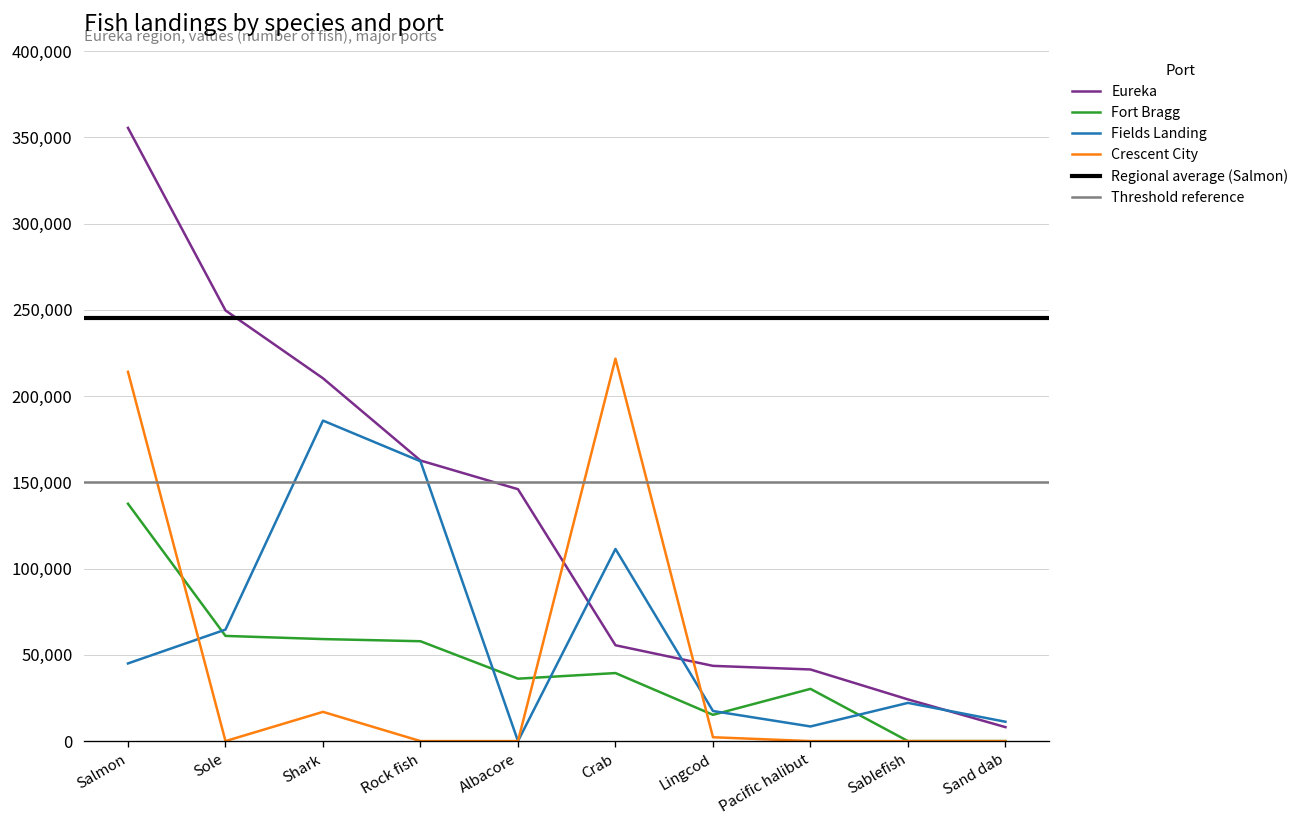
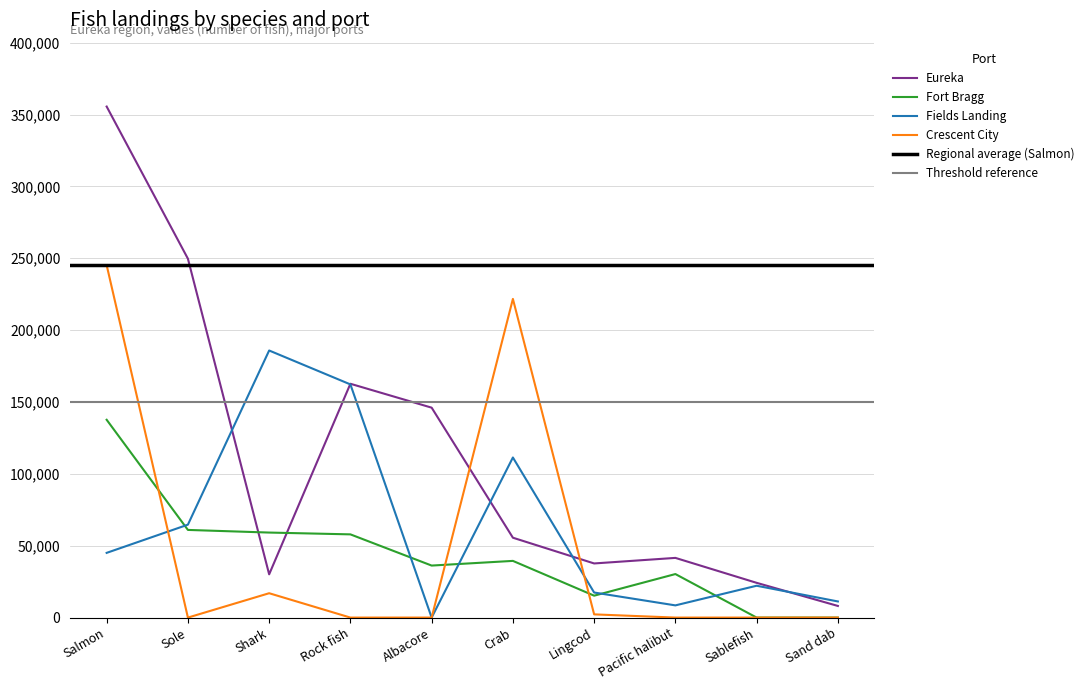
  {
    "Eureka": {
      "Salmon": "356,000",
      "Sole": "250,000",
-     "Shark": "210,000",
+     "Shark": "30,000",
      "Albacore": "146,000",
      "Crab": "56,000",
-     "Lingcod": "44,000",
+     "Lingcod": "38,000",
      "Pacific halibut": "42,000",
      "Sablefish": "24,000",
      "Sand dab": "8,000"
    },
    "Fort Bragg": {
      "Salmon": "138,000",
      "Sole": "61,000",
      "Shark": "59,000",
      "Rock fish": "58,000",
      "Albacore": "36,000",
      "Crab": "39,000",
      "Lingcod": "15,000",
      "Pacific halibut": "30,000"
    },
    "Fields Landing": {
      "Salmon": "45,000",
      "Sole": "65,000",
      "Shark": "186,000",
      "Crab": "111,000",
      "Lingcod": "17,000",
      "Pacific halibut": "8,000",
      "Sablefish": "22,000",
      "Sand dab": "11,000"
    },
    "Crescent City": {
-     "Salmon": "214,000",
+     "Salmon": "245,000",
      "Sole": "0",
      "Shark": "17,000",
      "Rock fish": "0",
      "Crab": "222,000",
      "Lingcod": "2,000",
      "Pacific halibut": "0"
    }
  }
